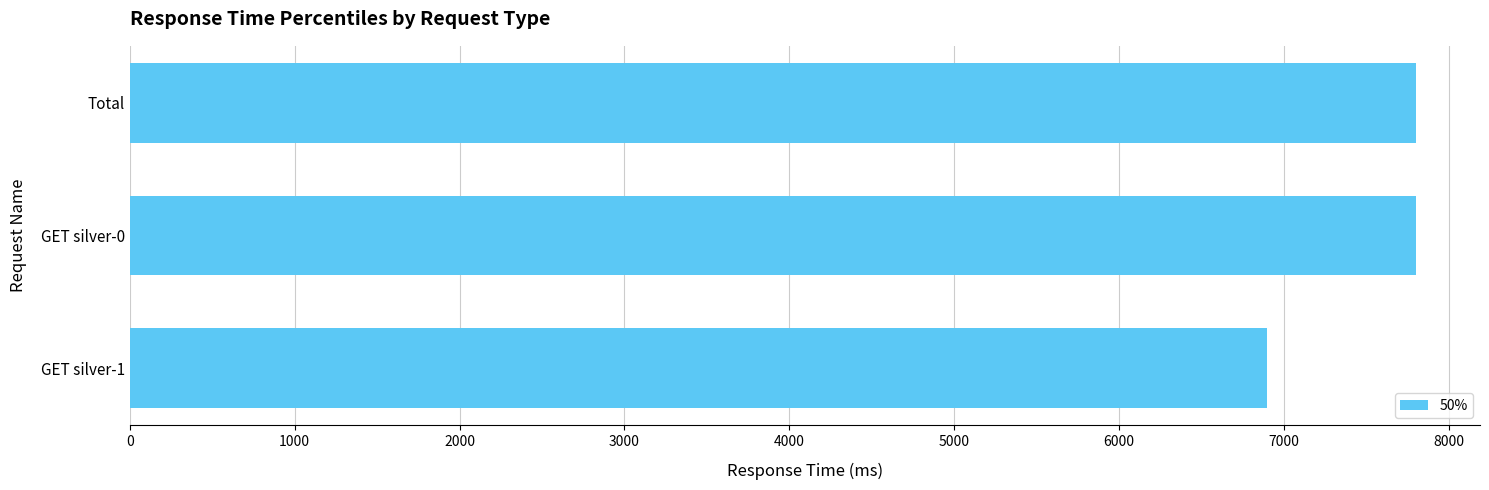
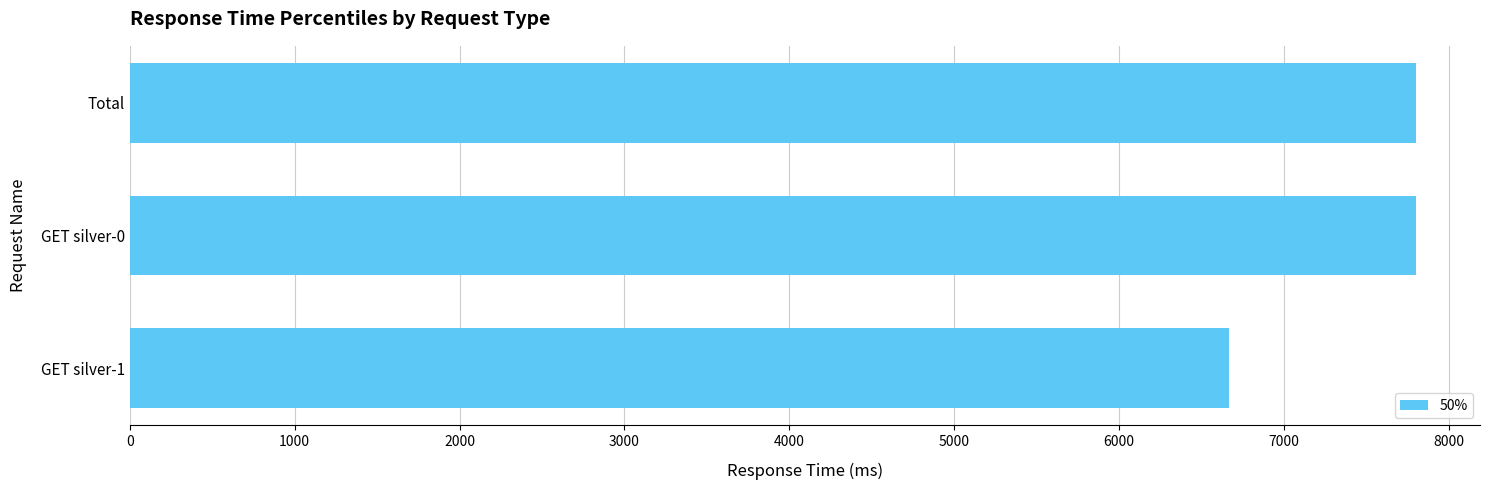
  {
    "Total": 7800,
    "GET silver-0": 7800,
-   "GET silver-1": 6900
+   "GET silver-1": 6670
  }
